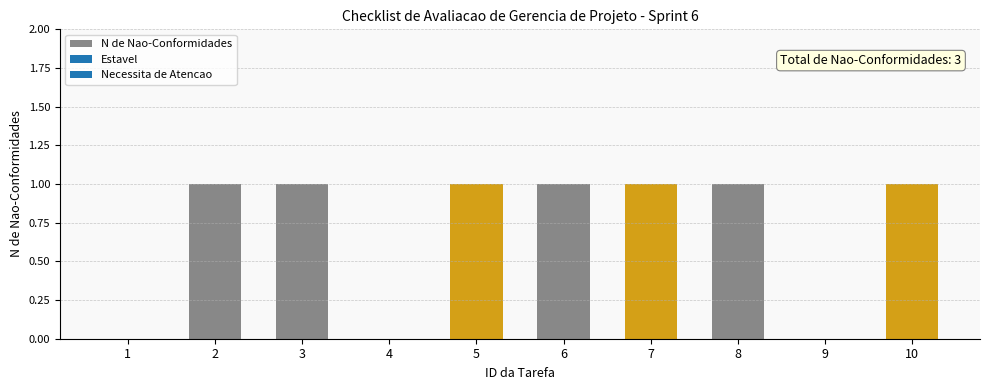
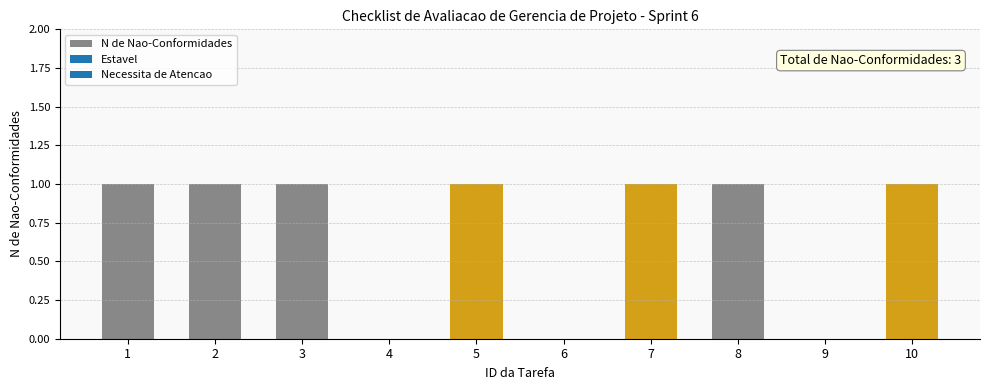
  {
-   "1": 0,
+   "1": 1,
    "2": 1,
    "3": 1,
    "4": 0,
    "5": 1,
-   "6": 1,
+   "6": 0,
    "7": 1,
    "8": 1,
    "9": 0,
    "10": 1
  }
